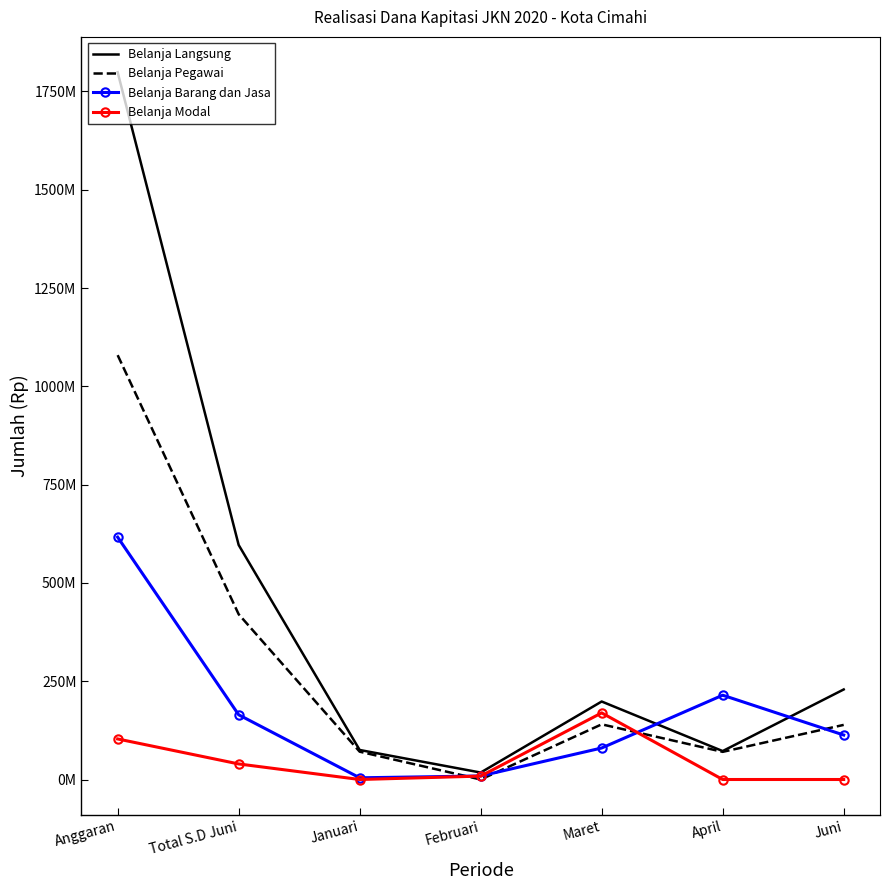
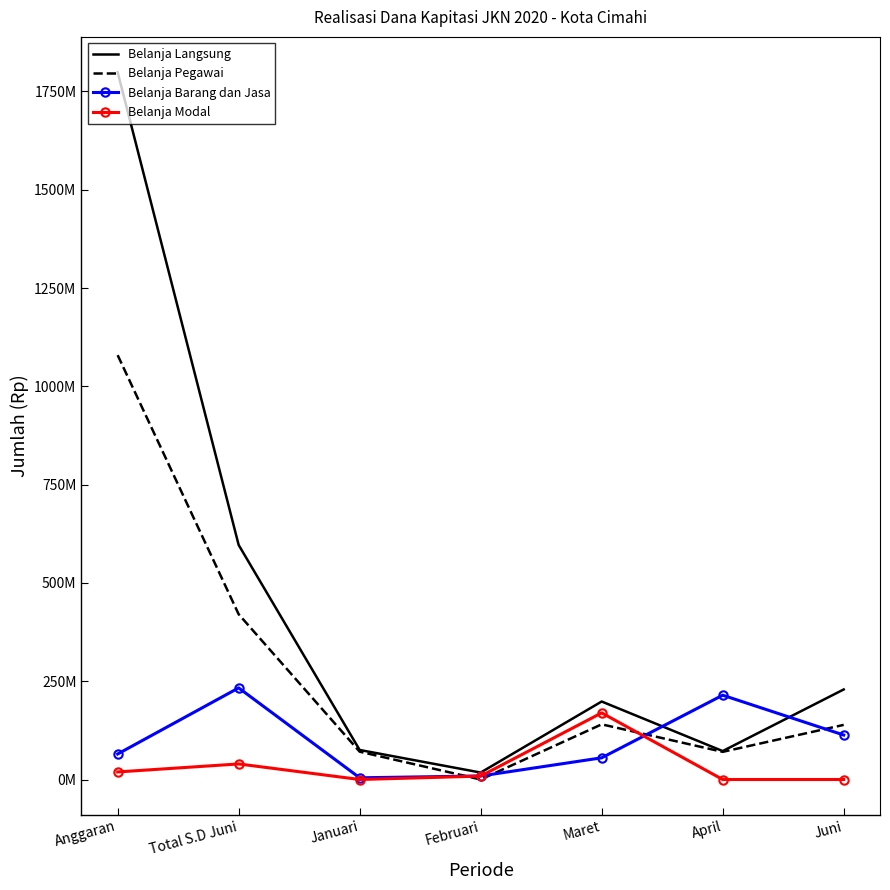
  {
    "Belanja Barang dan Jasa": {
-     "Anggaran": 620000000,
-     "Total S.D Juni": 160000000,
-     "Maret": 80000000,
+     "Anggaran": 60000000,
+     "Total S.D Juni": 230000000,
+     "Maret": 60000000,
      "April": 210000000,
      "Juni": 110000000
    },
    "Belanja Modal": {
-     "Anggaran": 100000000,
+     "Anggaran": 20000000,
      "Total S.D Juni": 40000000,
      "Maret": 170000000,
      "April": 0,
      "Juni": 0
    }
  }
